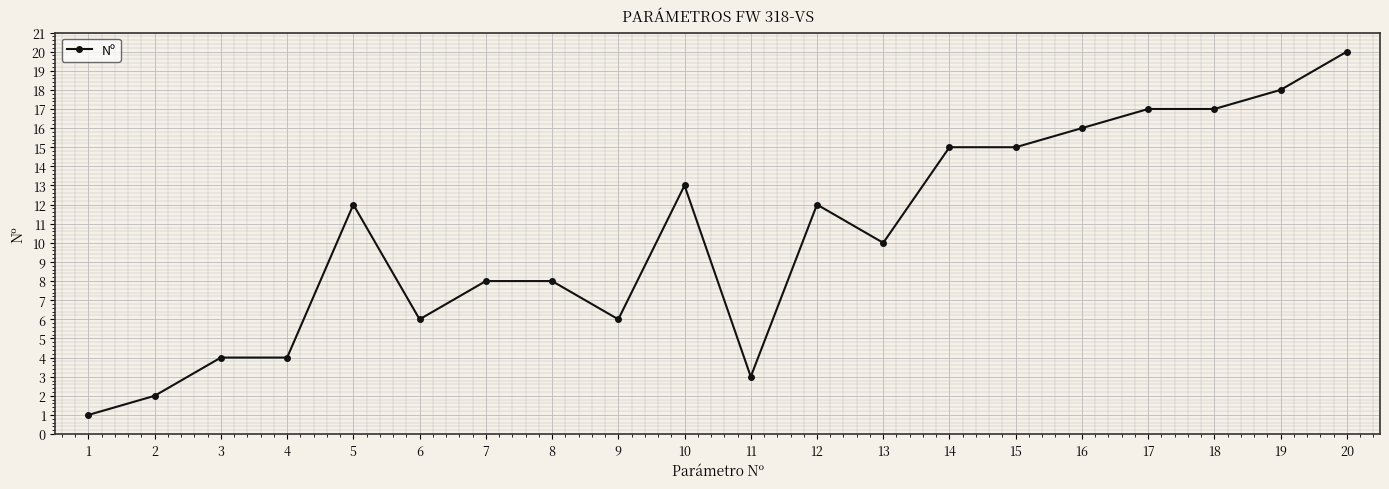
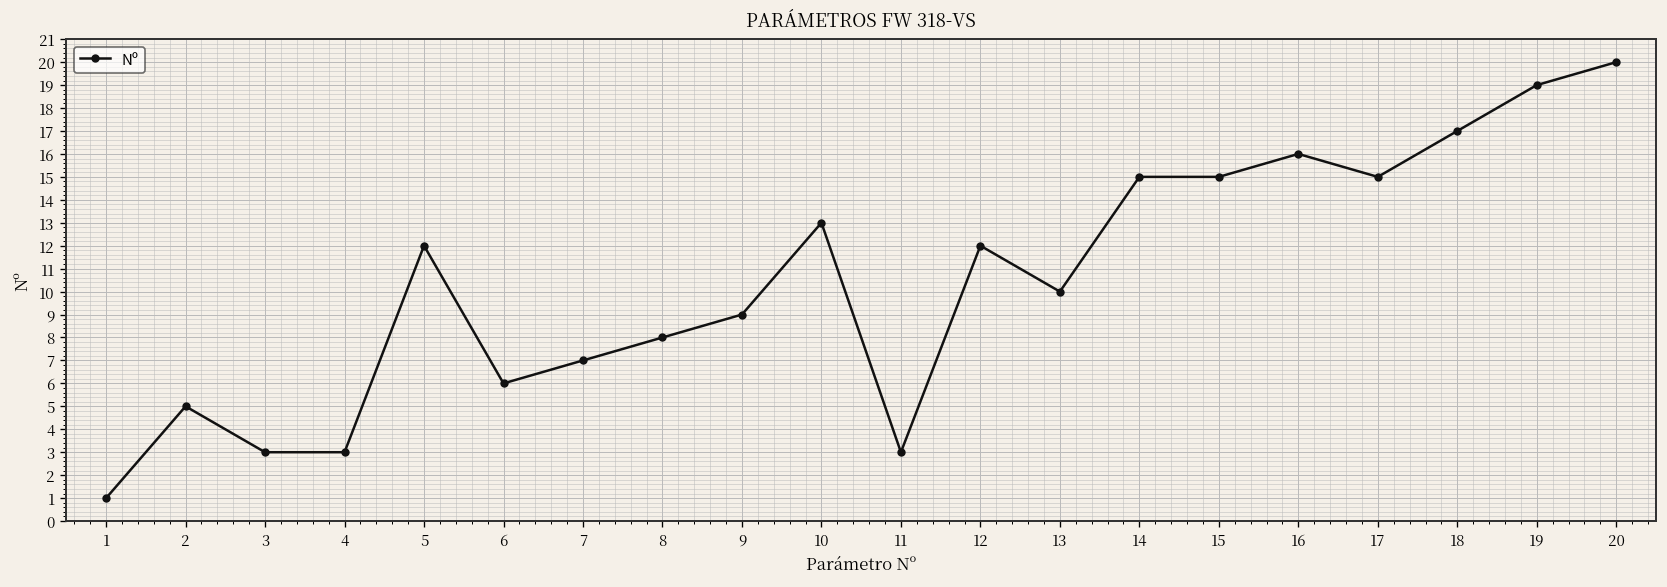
  {
    "1": 1,
-   "2": 2,
-   "3": 4,
-   "4": 4,
+   "2": 5,
+   "3": 3,
+   "4": 3,
    "5": 12,
    "6": 6,
-   "7": 8,
+   "7": 7,
    "8": 8,
-   "9": 6,
+   "9": 9,
    "10": 13,
    "11": 3,
    "12": 12,
    "13": 10,
    "14": 15,
    "15": 15,
    "16": 16,
-   "17": 17,
+   "17": 15,
    "18": 17,
-   "19": 18,
+   "19": 19,
    "20": 20
  }
